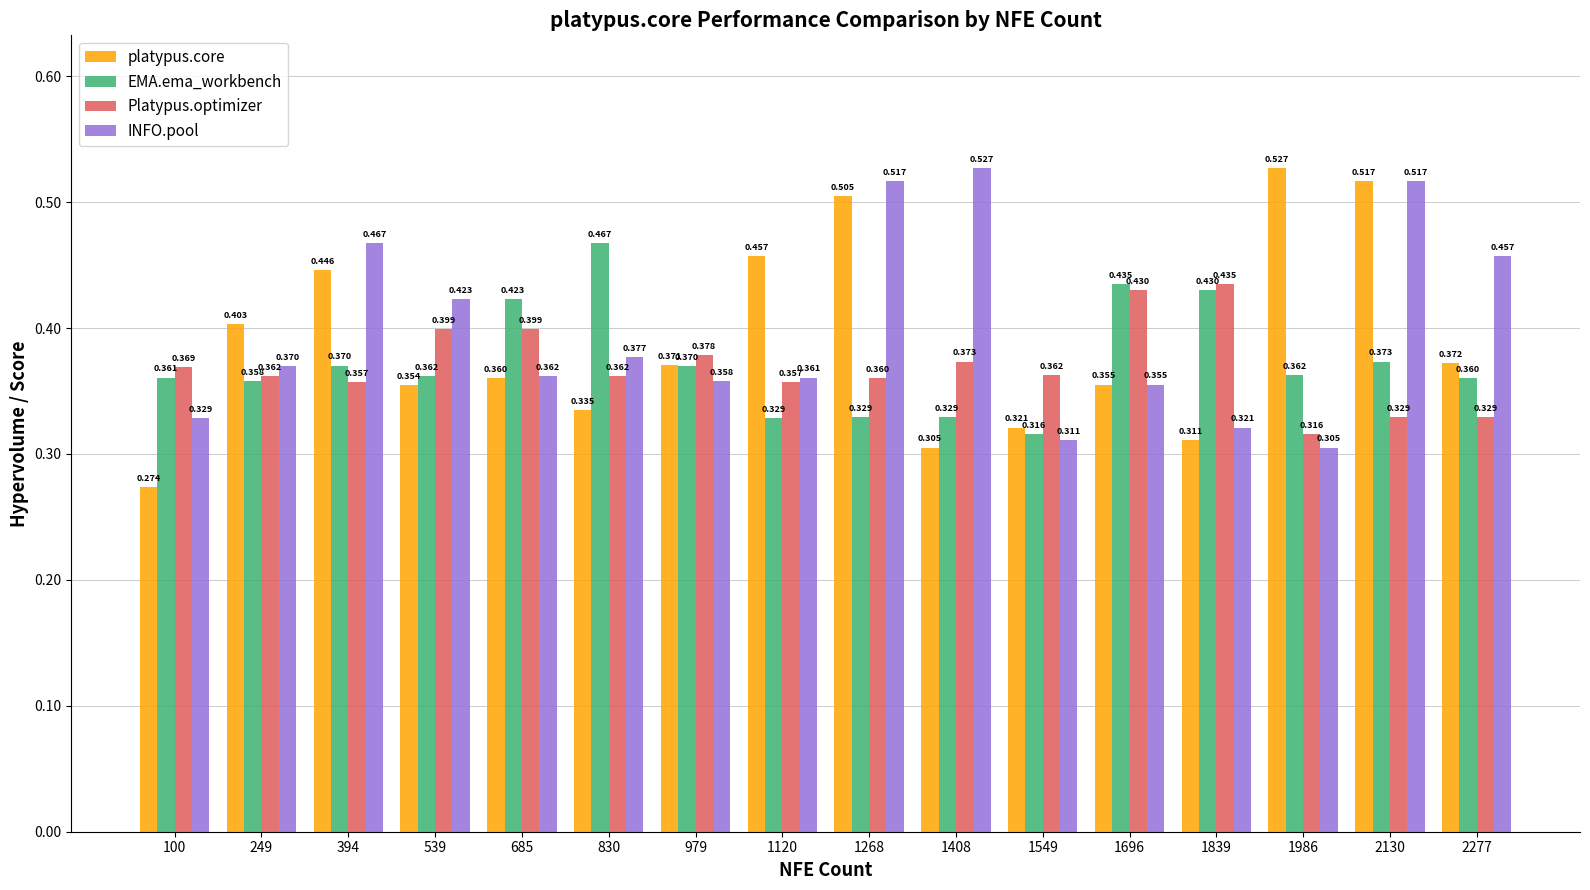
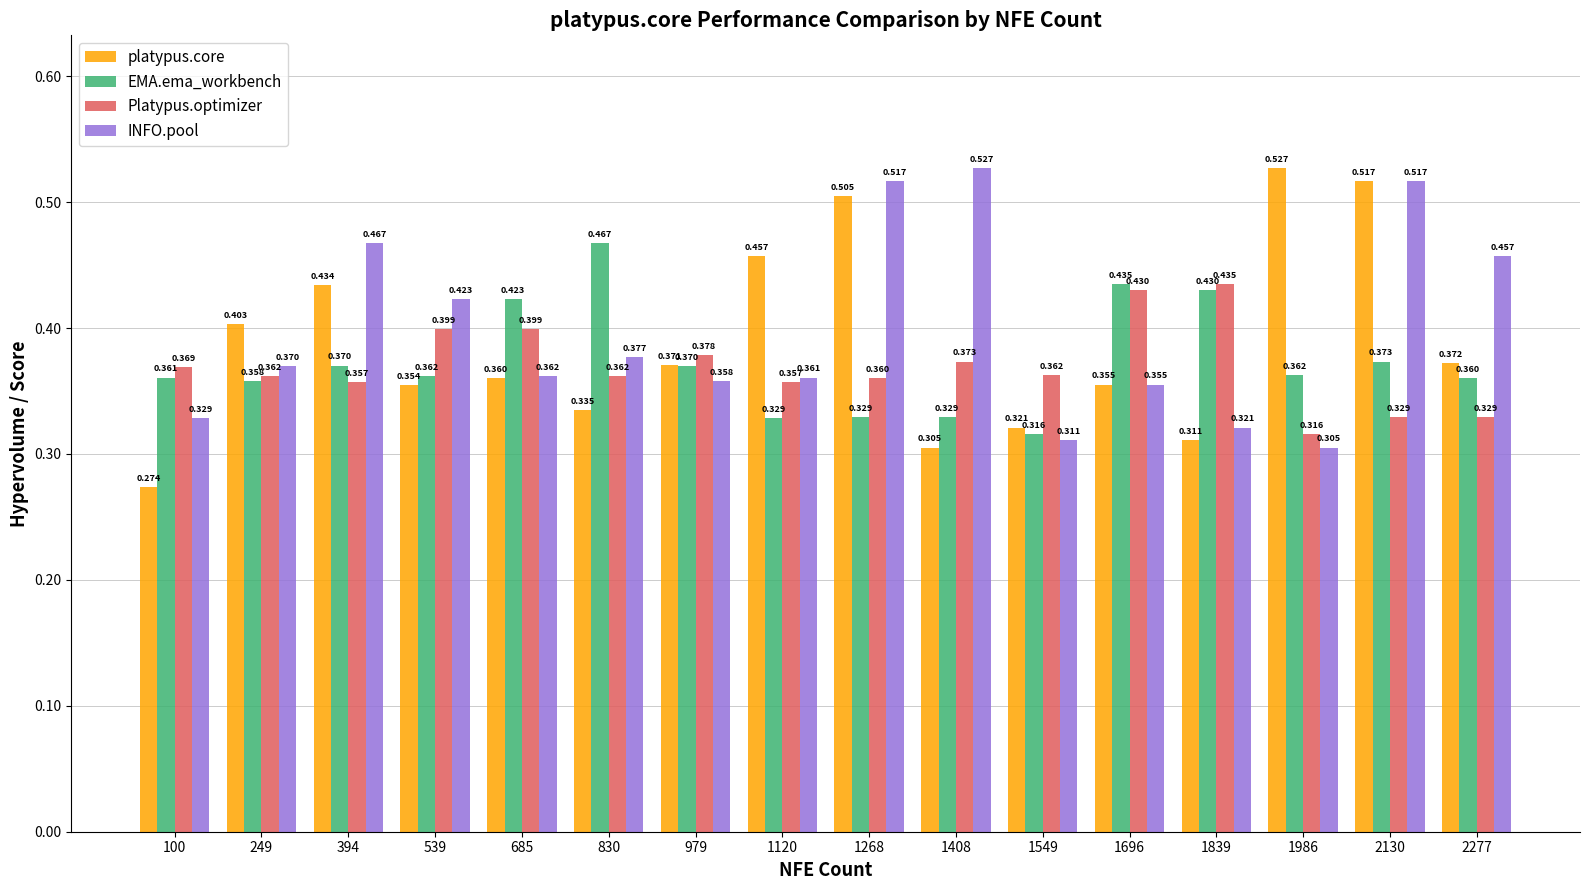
  {
    "platypus.core": {
      "100": 0.274,
      "249": 0.403,
-     "394": 0.446,
+     "394": 0.434,
      "539": 0.354,
      "685": 0.360,
      "830": 0.335,
      "1120": 0.457,
      "1268": 0.505,
      "1408": 0.305,
      "1549": 0.321,
      "1696": 0.355,
      "1839": 0.311,
      "1986": 0.527,
      "2130": 0.517,
      "2277": 0.372
    },
    "EMA.ema_workbench": {
      "100": 0.361,
      "249": 0.358,
      "394": 0.370,
      "539": 0.362,
      "685": 0.423,
      "830": 0.467,
      "1120": 0.329,
      "1268": 0.329,
      "1408": 0.329,
      "1549": 0.316,
      "1696": 0.435,
      "1839": 0.430,
      "1986": 0.362,
      "2130": 0.373,
      "2277": 0.360
    },
    "Platypus.optimizer": {
      "100": 0.369,
      "249": 0.362,
      "394": 0.357,
      "539": 0.399,
      "685": 0.399,
      "830": 0.362,
      "979": 0.378,
      "1268": 0.360,
      "1408": 0.373,
      "1549": 0.362,
      "1696": 0.430,
      "1839": 0.435,
      "1986": 0.316,
      "2130": 0.329,
      "2277": 0.329
    },
    "INFO.pool": {
      "100": 0.329,
      "249": 0.370,
      "394": 0.467,
      "539": 0.423,
      "685": 0.362,
      "830": 0.377,
      "979": 0.358,
      "1268": 0.517,
      "1408": 0.527,
      "1549": 0.311,
      "1696": 0.355,
      "1839": 0.321,
      "1986": 0.305,
      "2130": 0.517,
      "2277": 0.457
    }
  }
